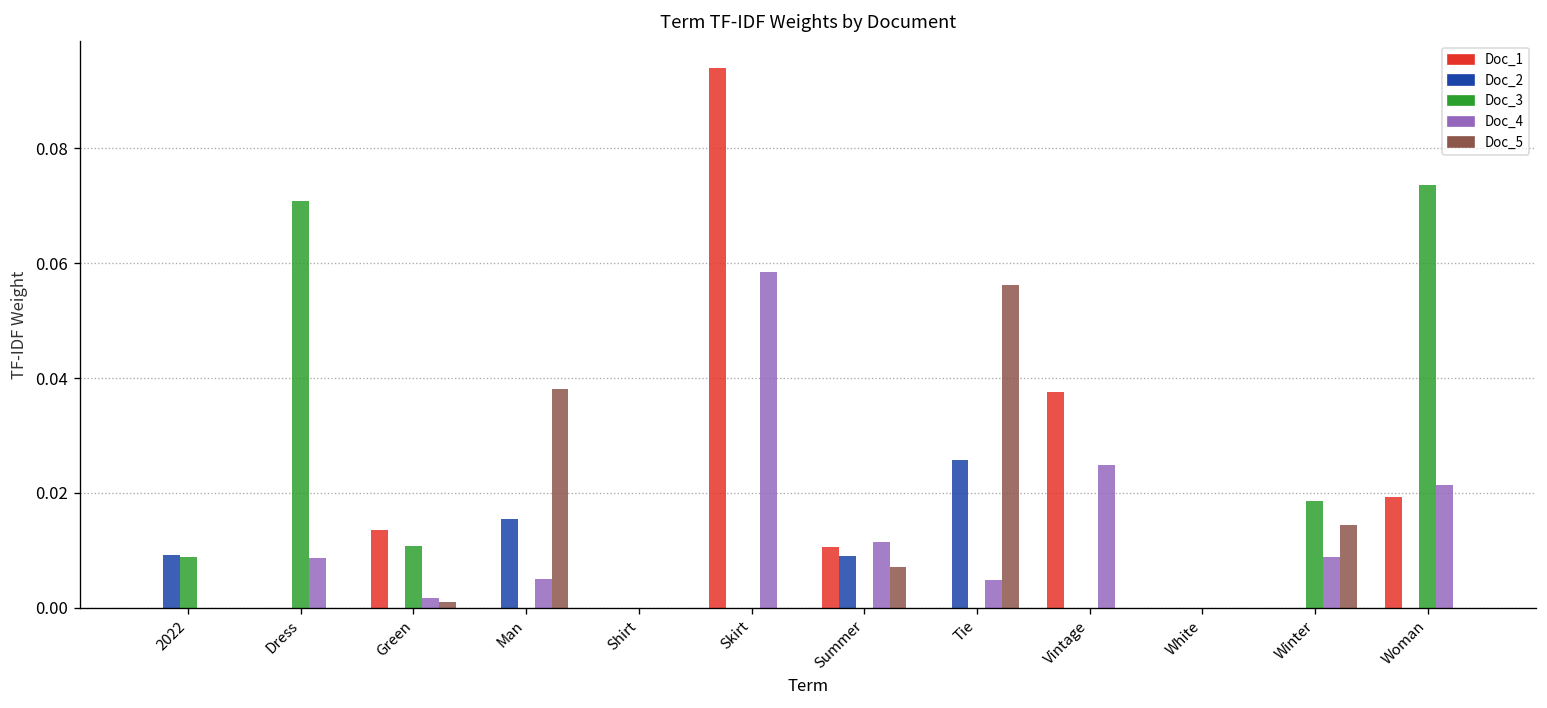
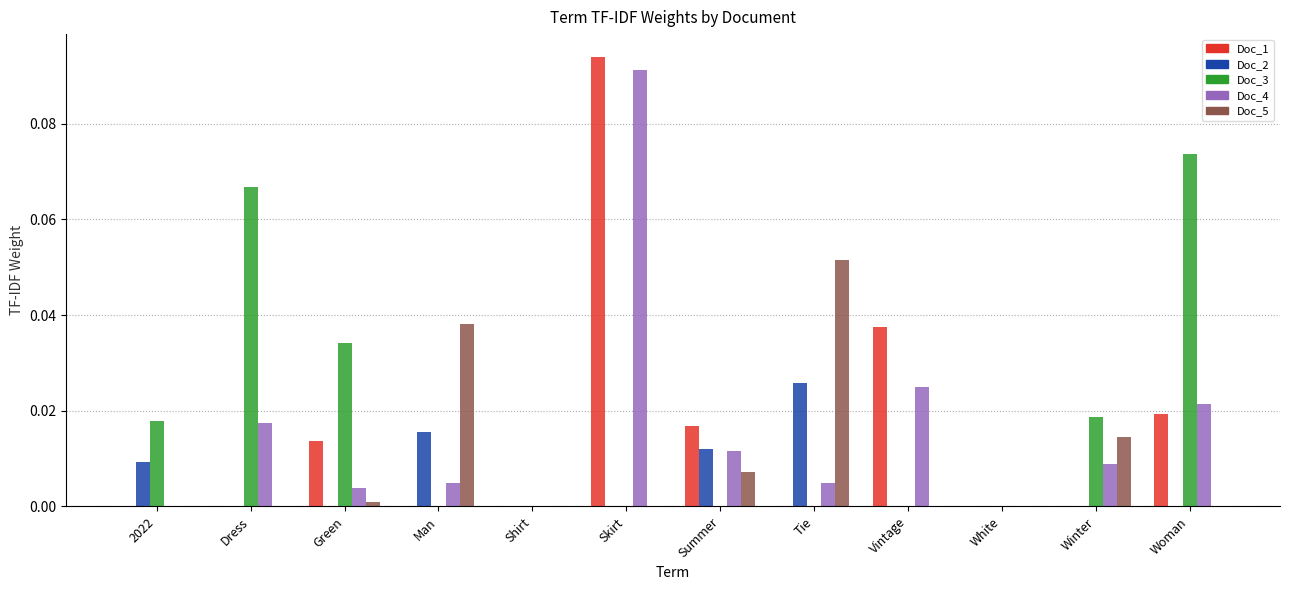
  {
    "Doc_1": {
      "2022": 0.000,
      "Dress": 0.000,
      "Green": 0.014,
      "Man": 0.000,
      "Shirt": 0.000,
      "Skirt": 0.094,
-     "Summer": 0.011,
+     "Summer": 0.017,
      "Tie": 0.000,
      "Vintage": 0.038,
      "White": 0.000,
      "Winter": 0.000,
      "Woman": 0.019
    },
    "Doc_2": {
      "2022": 0.009,
      "Dress": 0.000,
      "Green": 0.000,
      "Man": 0.015,
      "Shirt": 0.000,
      "Skirt": 0.000,
-     "Summer": 0.009,
+     "Summer": 0.012,
      "Tie": 0.026,
      "Vintage": 0.000,
      "White": 0.000,
      "Winter": 0.000,
      "Woman": 0.000
    },
    "Doc_3": {
-     "2022": 0.009,
-     "Dress": 0.071,
-     "Green": 0.011,
+     "2022": 0.018,
+     "Dress": 0.067,
+     "Green": 0.034,
      "Man": 0.000,
      "Shirt": 0.000,
      "Skirt": 0.000,
      "Summer": 0.000,
      "Tie": 0.000,
      "Vintage": 0.000,
      "White": 0.000,
      "Winter": 0.019,
      "Woman": 0.074
    },
    "Doc_4": {
      "2022": 0.000,
-     "Dress": 0.009,
-     "Green": 0.002,
+     "Dress": 0.018,
+     "Green": 0.004,
      "Man": 0.005,
      "Shirt": 0.000,
-     "Skirt": 0.059,
+     "Skirt": 0.091,
      "Summer": 0.012,
      "Tie": 0.005,
      "Vintage": 0.025,
      "White": 0.000,
      "Winter": 0.009,
      "Woman": 0.021
    },
    "Doc_5": {
      "2022": 0.000,
      "Dress": 0.000,
      "Green": 0.001,
      "Man": 0.038,
      "Shirt": 0.000,
      "Skirt": 0.000,
      "Summer": 0.007,
-     "Tie": 0.056,
+     "Tie": 0.051,
      "Vintage": 0.000,
      "White": 0.000,
      "Winter": 0.014,
      "Woman": 0.000
    }
  }
